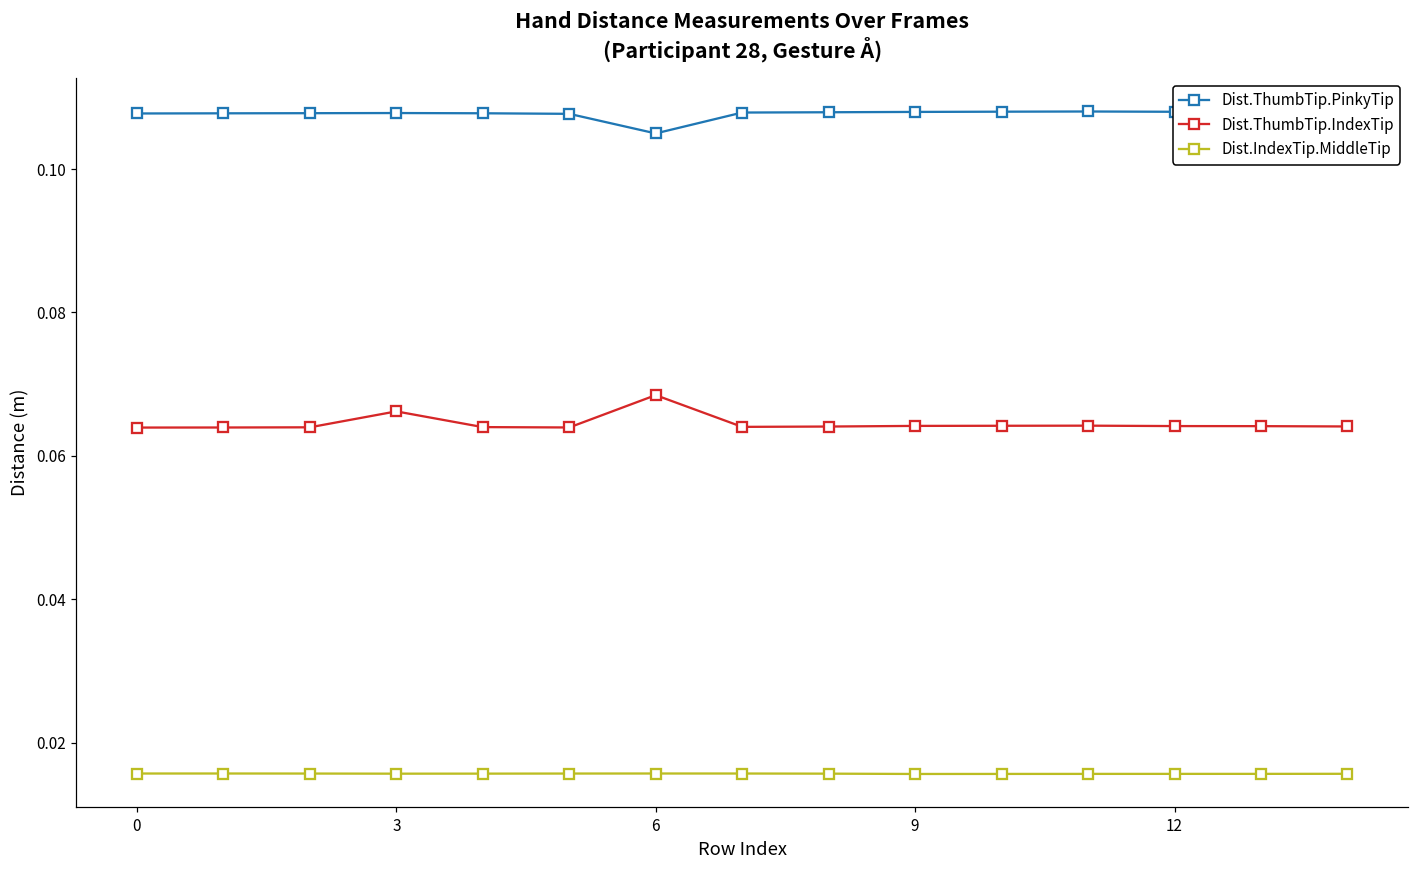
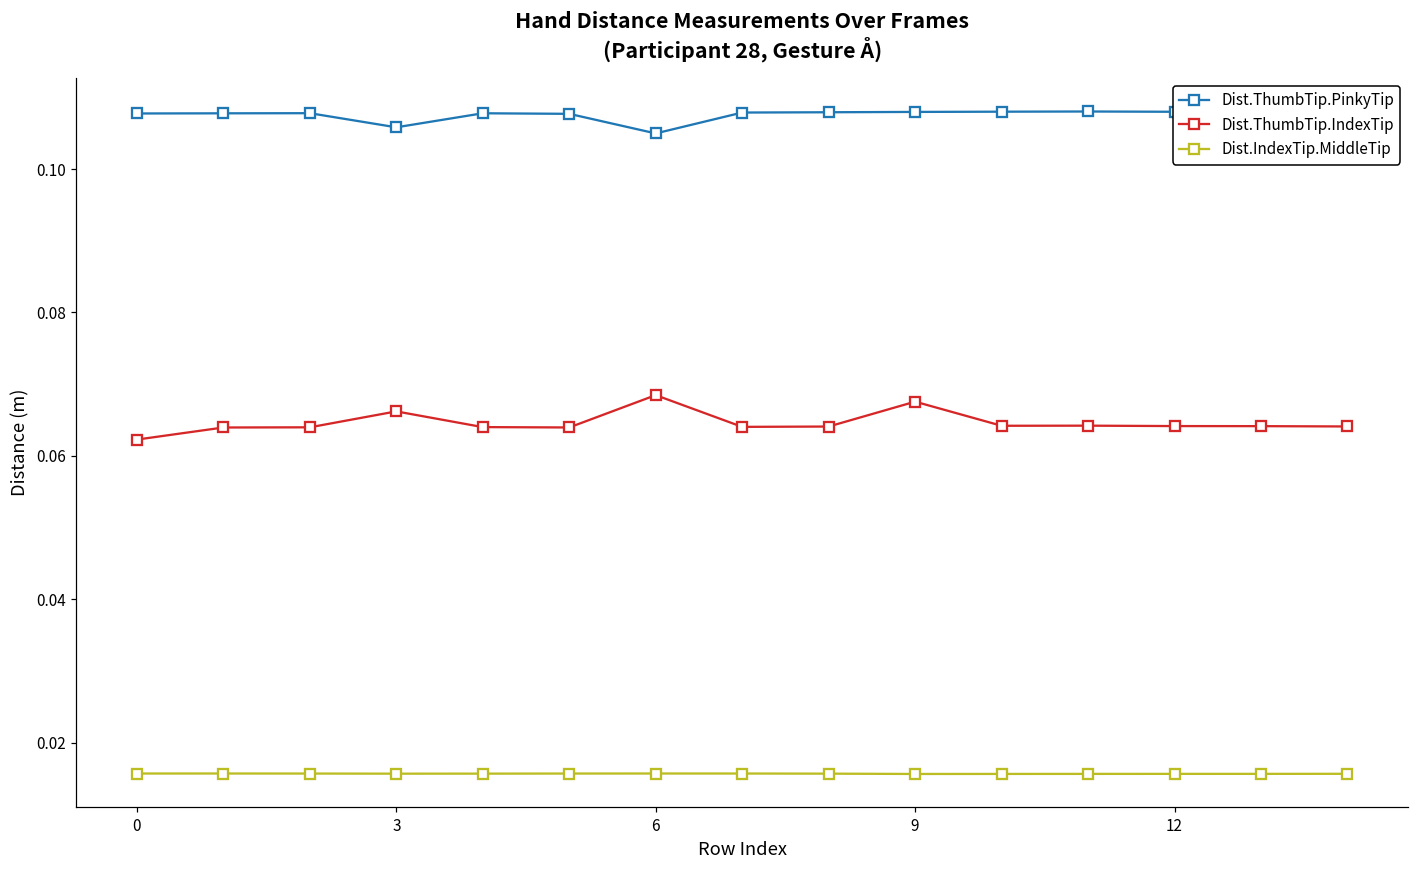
  {
    "Dist.ThumbTip.PinkyTip": {
      "0": 0.108,
-     "3": 0.108,
+     "3": 0.106,
      "6": 0.105,
      "9": 0.108
    },
    "Dist.ThumbTip.IndexTip": {
-     "0": 0.064,
+     "0": 0.062,
      "3": 0.066,
      "6": 0.068,
-     "9": 0.064,
+     "9": 0.068,
      "12": 0.064
    },
    "Dist.IndexTip.MiddleTip": {
      "0": 0.016,
      "3": 0.016,
      "6": 0.016,
      "9": 0.016,
      "12": 0.016
    }
  }
